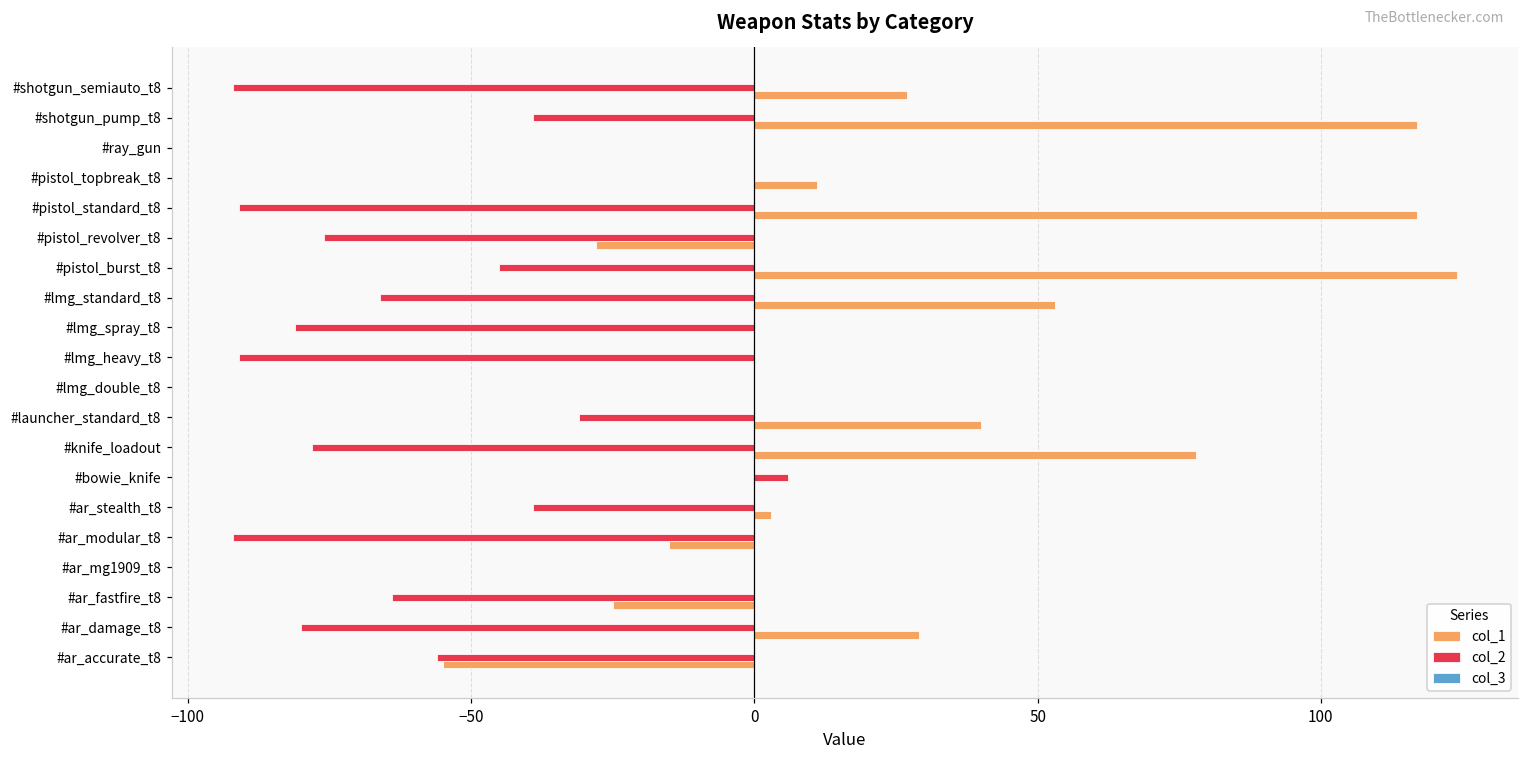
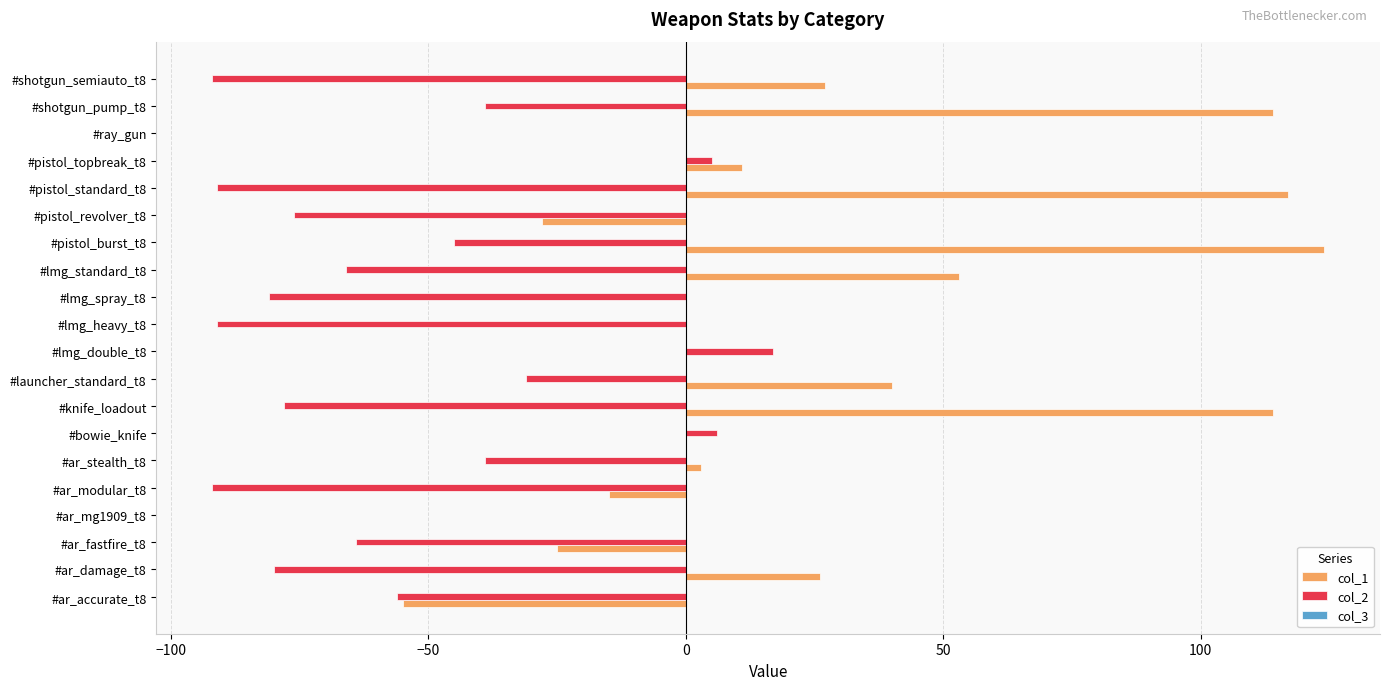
  {
    "col_1": {
      "#shotgun_semiauto_t8": 27,
-     "#shotgun_pump_t8": 117,
+     "#shotgun_pump_t8": 114,
      "#ray_gun": 0,
      "#pistol_topbreak_t8": 11,
      "#pistol_standard_t8": 117,
      "#pistol_revolver_t8": -28,
      "#pistol_burst_t8": 124,
      "#lmg_standard_t8": 53,
      "#lmg_spray_t8": 0,
      "#lmg_heavy_t8": 0,
      "#lmg_double_t8": 0,
      "#launcher_standard_t8": 40,
-     "#knife_loadout": 78,
+     "#knife_loadout": 114,
      "#bowie_knife": 0,
      "#ar_stealth_t8": 3,
      "#ar_modular_t8": -15,
      "#ar_mg1909_t8": 0,
      "#ar_fastfire_t8": -25,
-     "#ar_damage_t8": 29,
+     "#ar_damage_t8": 26,
      "#ar_accurate_t8": -55
    },
    "col_2": {
      "#shotgun_semiauto_t8": -92,
      "#shotgun_pump_t8": -39,
      "#ray_gun": 0,
-     "#pistol_topbreak_t8": 0,
+     "#pistol_topbreak_t8": 5,
      "#pistol_standard_t8": -91,
      "#pistol_revolver_t8": -76,
      "#pistol_burst_t8": -45,
      "#lmg_standard_t8": -66,
      "#lmg_spray_t8": -81,
      "#lmg_heavy_t8": -91,
-     "#lmg_double_t8": 0,
+     "#lmg_double_t8": 17,
      "#launcher_standard_t8": -31,
      "#knife_loadout": -78,
      "#bowie_knife": 6,
      "#ar_stealth_t8": -39,
      "#ar_modular_t8": -92,
      "#ar_mg1909_t8": 0,
      "#ar_fastfire_t8": -64,
      "#ar_damage_t8": -80,
      "#ar_accurate_t8": -56
    },
    "col_3": {
      "#shotgun_semiauto_t8": 0,
      "#shotgun_pump_t8": 0,
      "#ray_gun": 0,
      "#pistol_topbreak_t8": 0,
      "#pistol_standard_t8": 0,
      "#pistol_revolver_t8": 0,
      "#pistol_burst_t8": 0,
      "#lmg_standard_t8": 0,
      "#lmg_spray_t8": 0,
      "#lmg_heavy_t8": 0,
      "#lmg_double_t8": 0,
      "#launcher_standard_t8": 0,
      "#knife_loadout": 0,
      "#bowie_knife": 0,
      "#ar_stealth_t8": 0,
      "#ar_modular_t8": 0,
      "#ar_mg1909_t8": 0,
      "#ar_fastfire_t8": 0,
      "#ar_damage_t8": 0,
      "#ar_accurate_t8": 0
    }
  }
